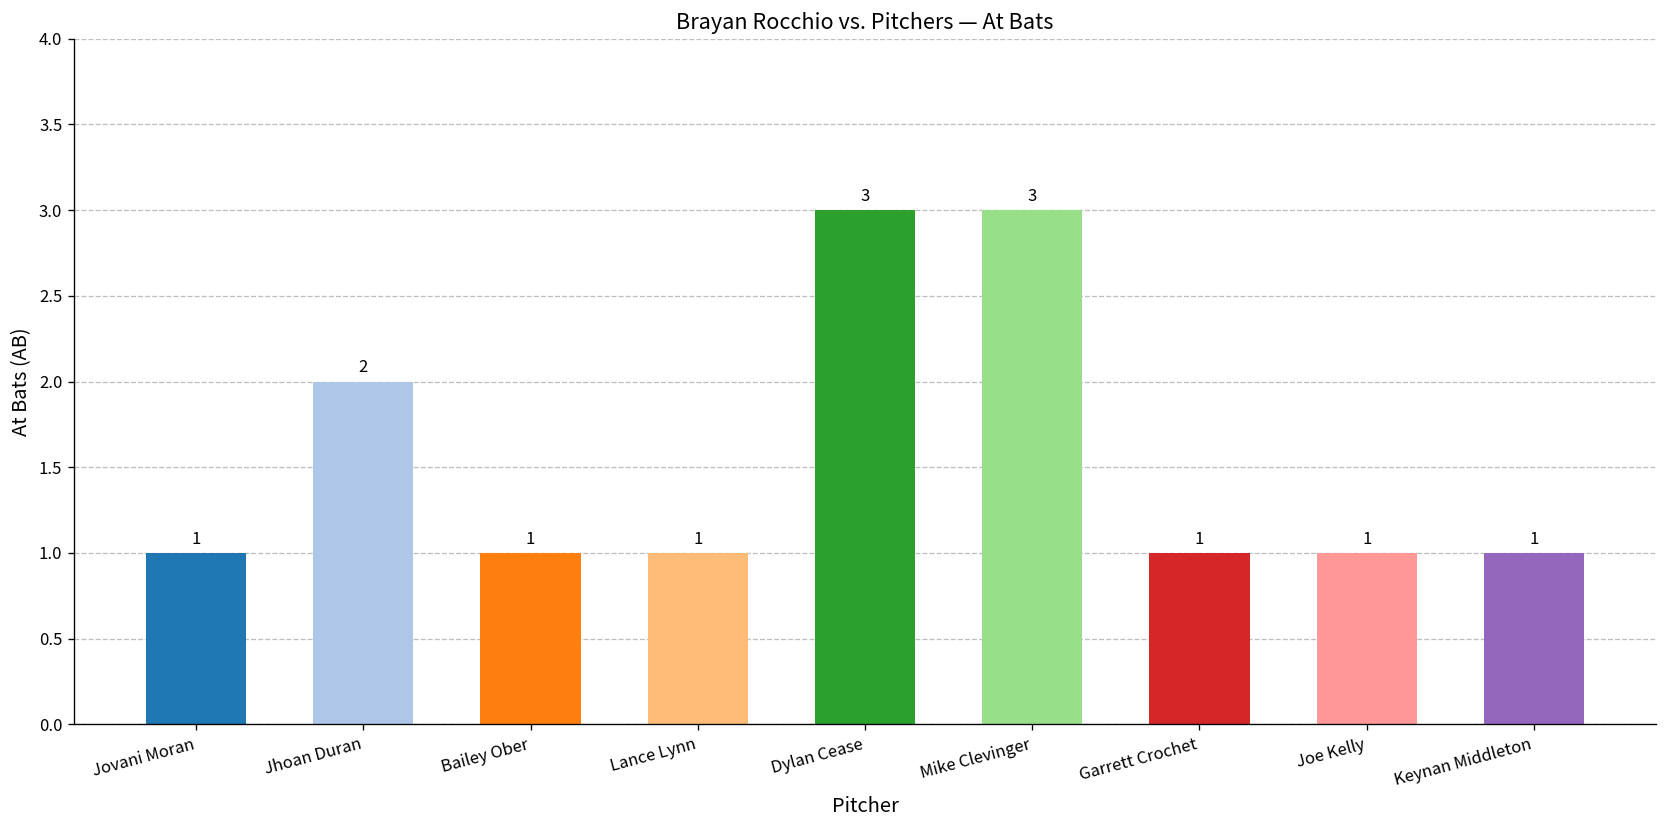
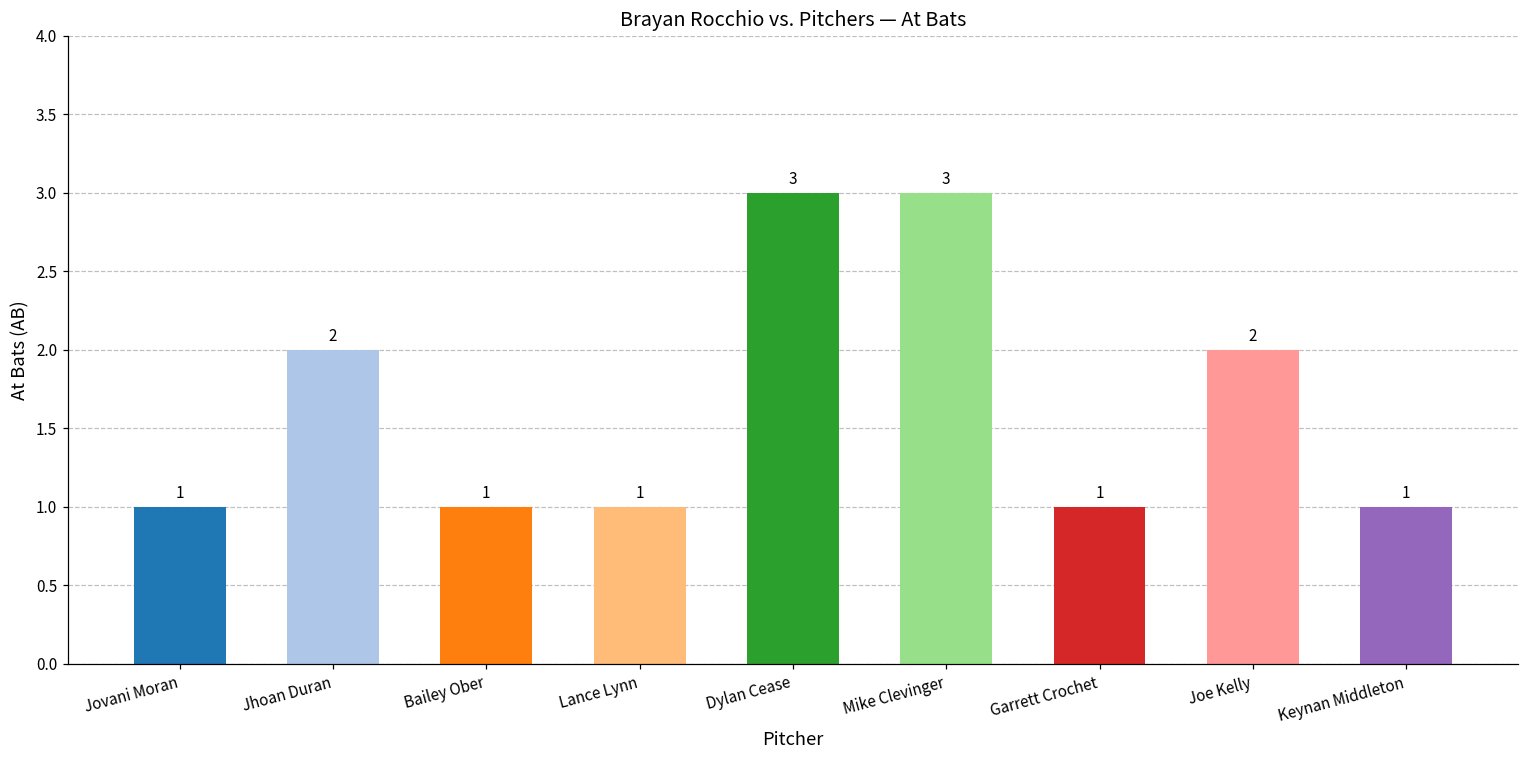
  {
    "Jovani Moran": 1,
    "Jhoan Duran": 2,
    "Bailey Ober": 1,
    "Lance Lynn": 1,
    "Dylan Cease": 3,
    "Mike Clevinger": 3,
    "Garrett Crochet": 1,
-   "Joe Kelly": 1,
+   "Joe Kelly": 2,
    "Keynan Middleton": 1
  }
